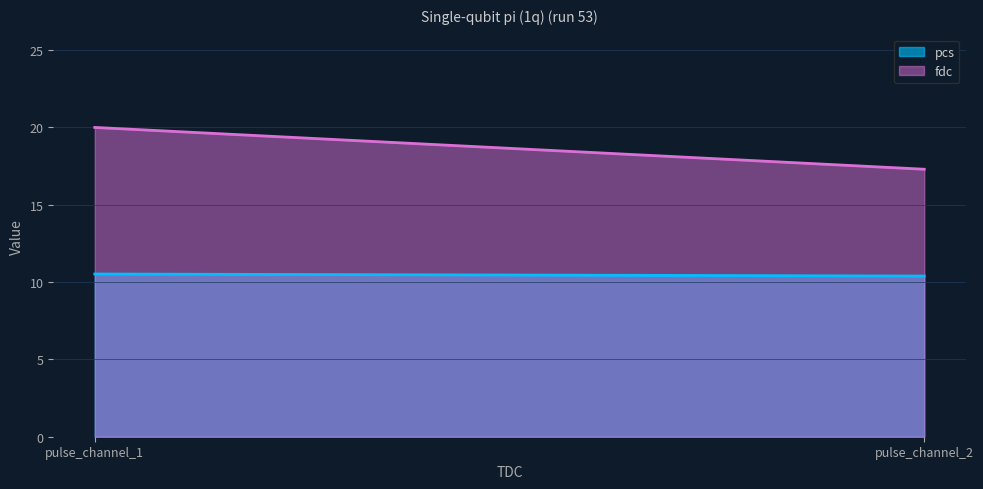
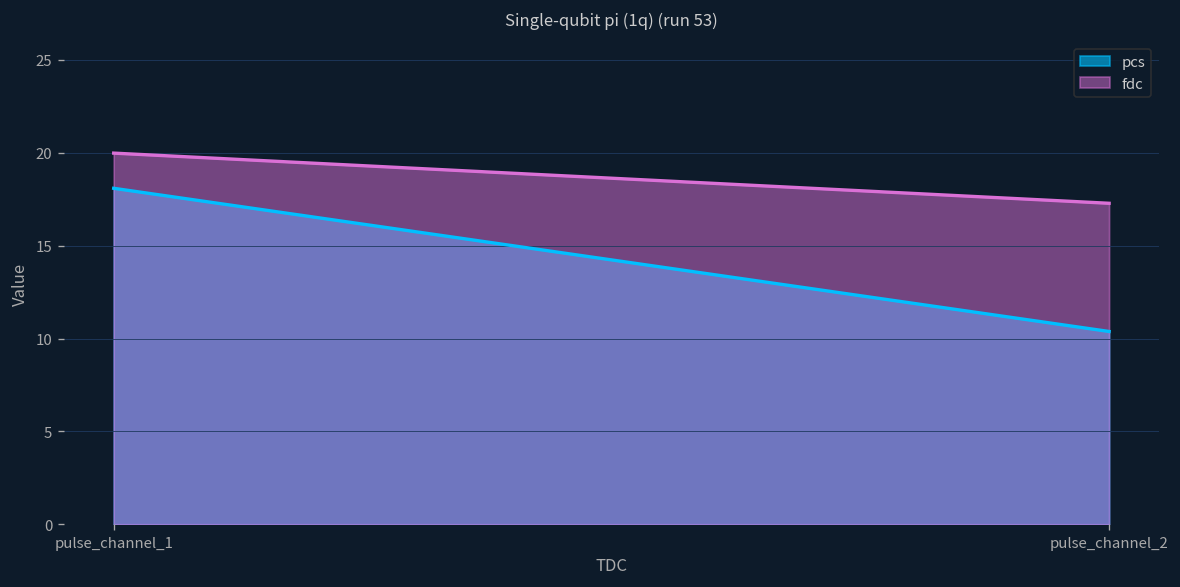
  {
    "pcs": {
-     "pulse_channel_1": 10.5,
+     "pulse_channel_1": 18.1,
      "pulse_channel_2": 10.4
    },
    "fdc": {
      "pulse_channel_1": 20.0,
      "pulse_channel_2": 17.3
    }
  }
